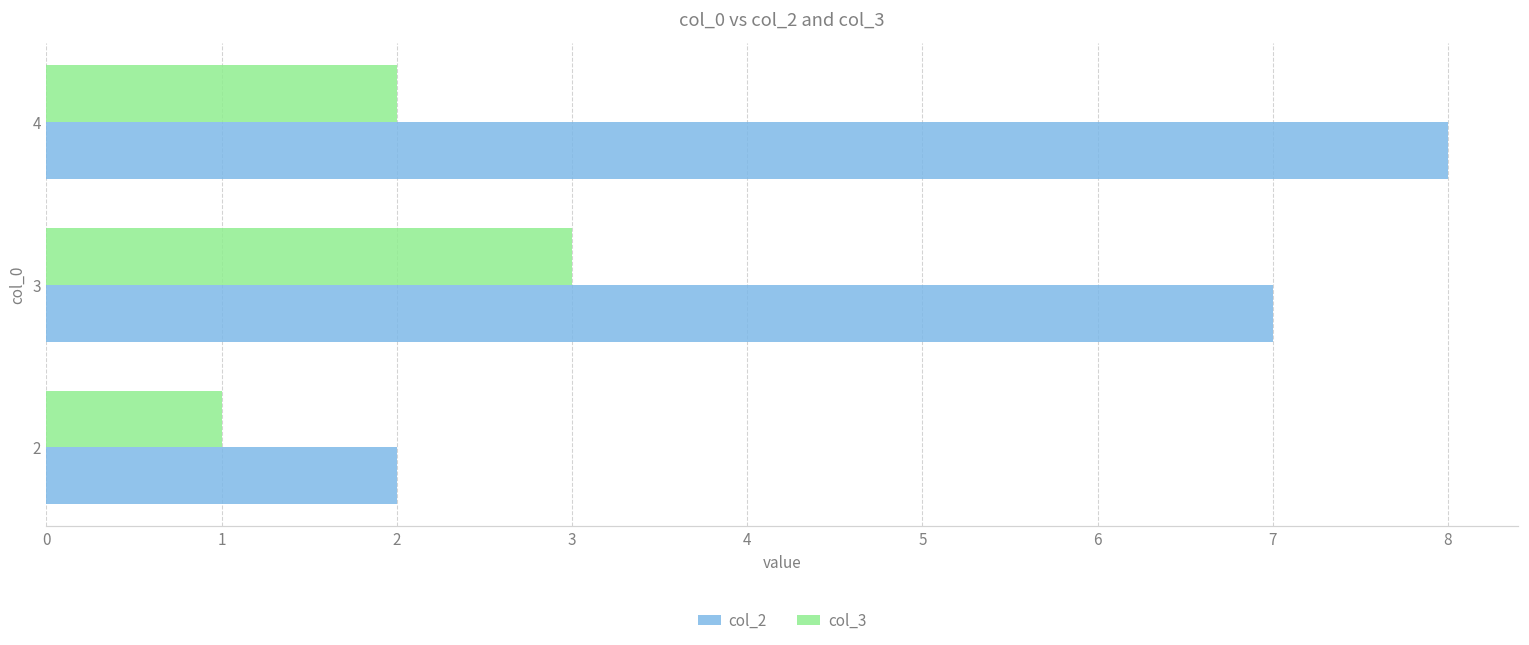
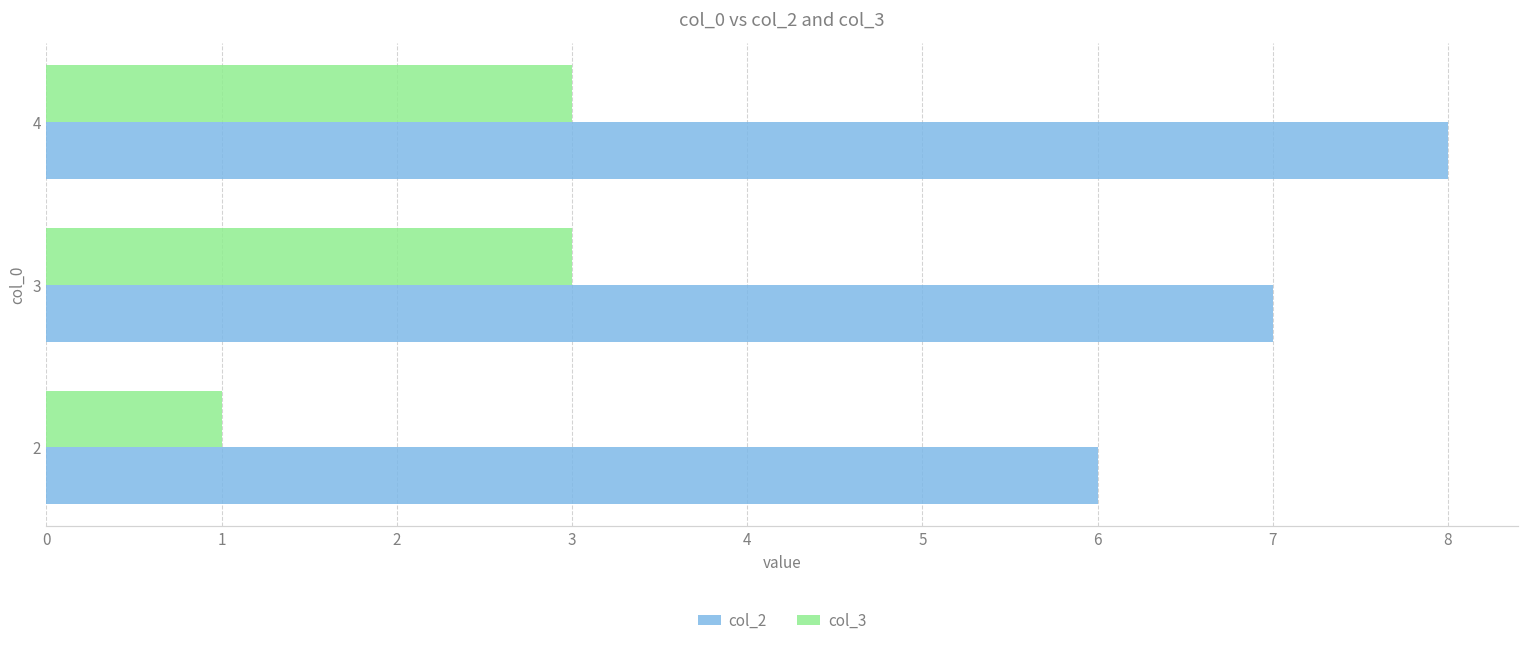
  {
    "col_2": {
      "4": 8,
      "3": 7,
-     "2": 2
+     "2": 6
    },
    "col_3": {
-     "4": 2,
+     "4": 3,
      "3": 3,
      "2": 1
    }
  }
